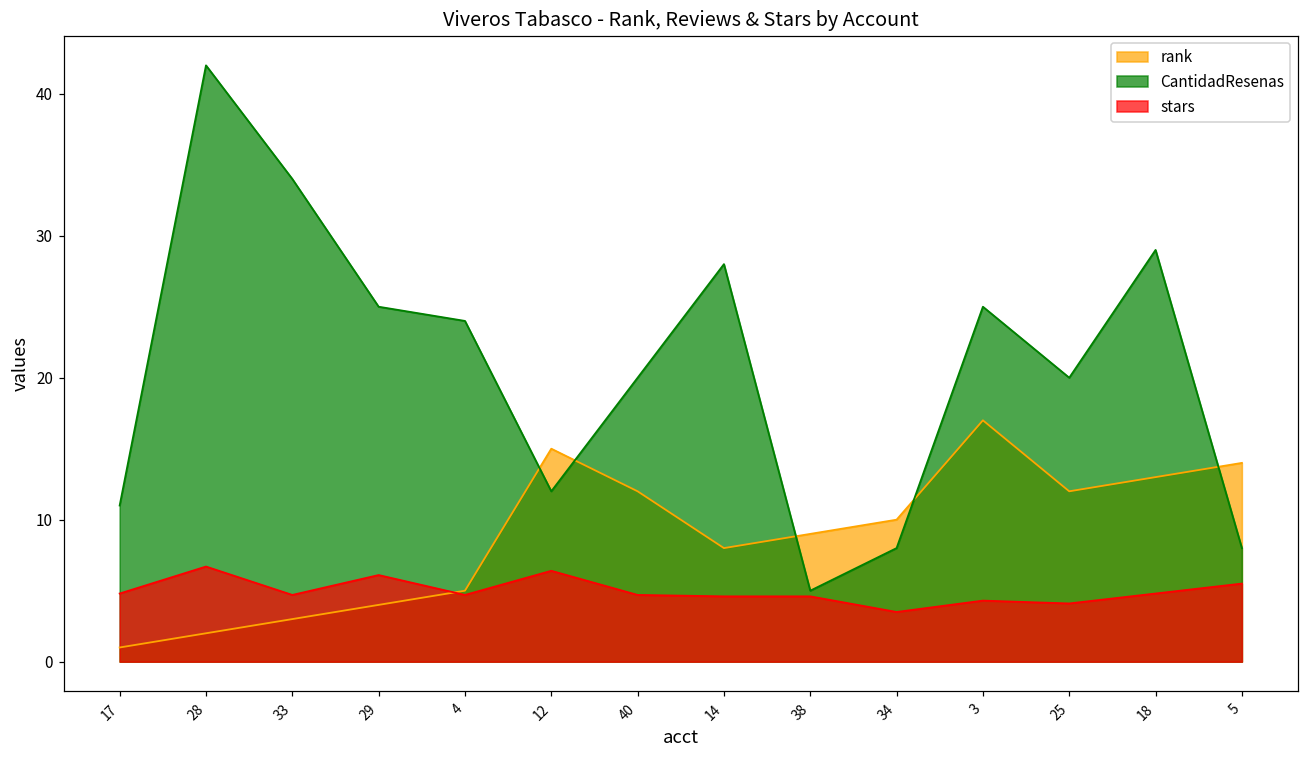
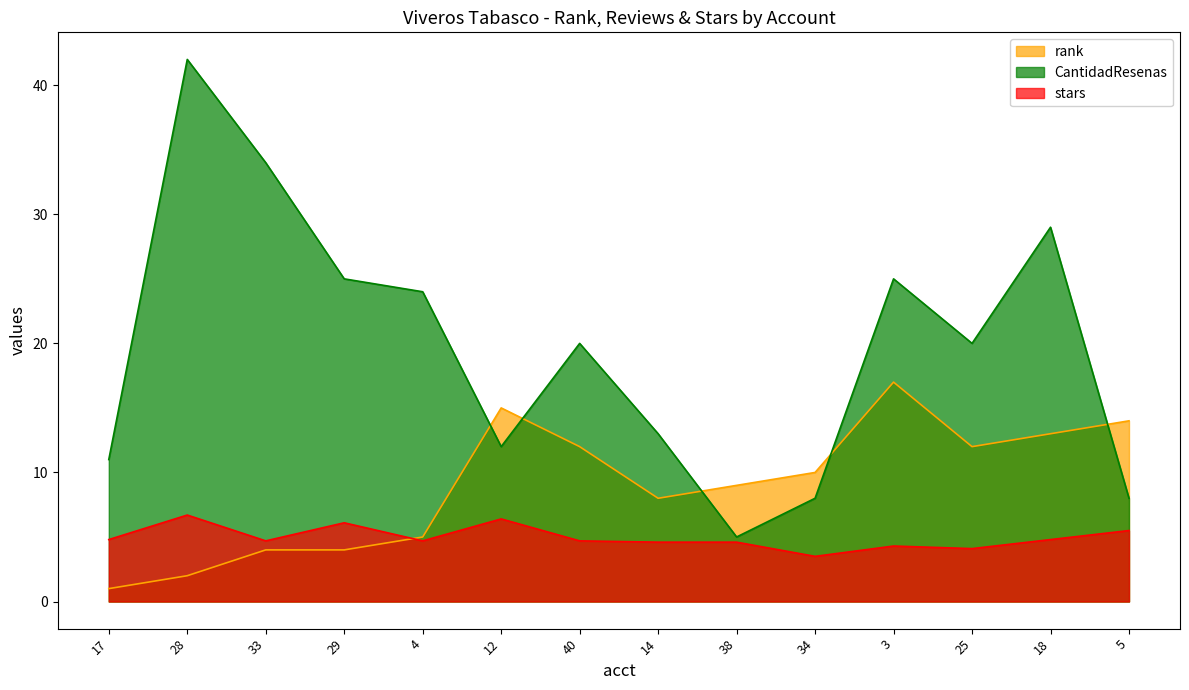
  {
    "rank": {
      "17": 1,
      "28": 2,
-     "33": 3,
+     "33": 4,
      "29": 4,
      "4": 5,
      "12": 15,
      "40": 12,
      "14": 8,
      "38": 9,
      "34": 10,
      "3": 17,
      "25": 12,
      "18": 13,
      "5": 14
    },
    "CantidadResenas": {
      "17": 11,
      "28": 42,
      "33": 34,
      "29": 25,
      "4": 24,
      "12": 12,
      "40": 20,
-     "14": 28,
+     "14": 13,
      "38": 5,
      "34": 8,
      "3": 25,
      "25": 20,
      "18": 29,
      "5": 8
    },
    "stars": {
      "17": 4.8,
      "28": 6.7,
      "33": 4.7,
      "29": 6,
      "4": 4.7,
      "12": 6.4,
      "40": 4.7,
      "14": 4.6,
      "38": 4.6,
      "34": 3.5,
      "3": 4.3,
      "25": 4,
      "18": 4.8,
      "5": 5.5
    }
  }
